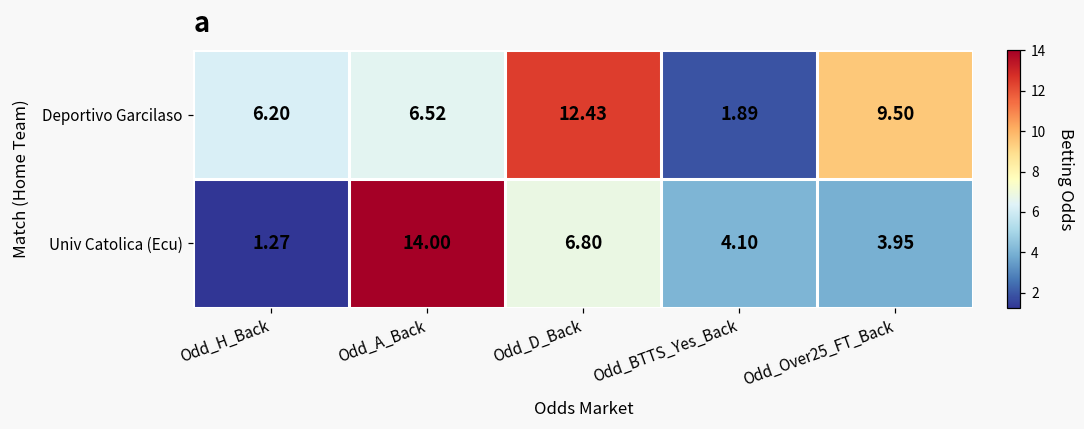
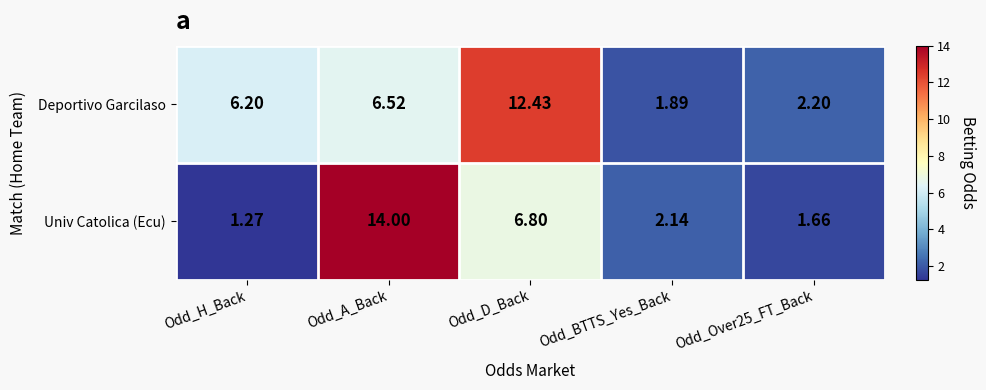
  {
    "Deportivo Garcilaso": {
      "Odd_H_Back": 6.20,
      "Odd_A_Back": 6.52,
      "Odd_D_Back": 12.43,
      "Odd_BTTS_Yes_Back": 1.89,
-     "Odd_Over25_FT_Back": 9.50
+     "Odd_Over25_FT_Back": 2.20
    },
    "Univ Catolica (Ecu)": {
      "Odd_H_Back": 1.27,
      "Odd_A_Back": 14.00,
      "Odd_D_Back": 6.80,
-     "Odd_BTTS_Yes_Back": 4.10,
-     "Odd_Over25_FT_Back": 3.95
+     "Odd_BTTS_Yes_Back": 2.14,
+     "Odd_Over25_FT_Back": 1.66
    }
  }
